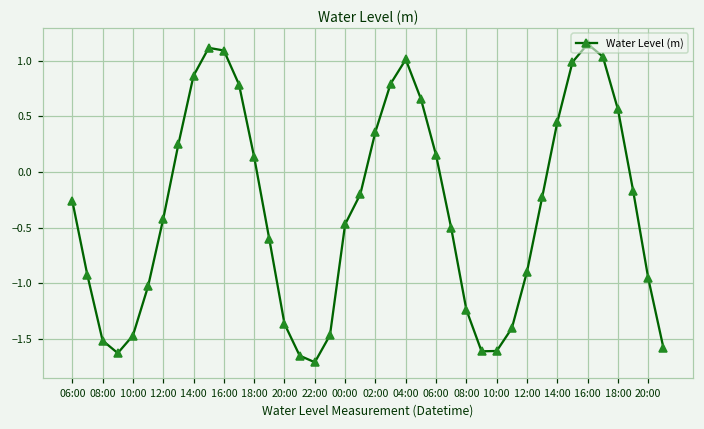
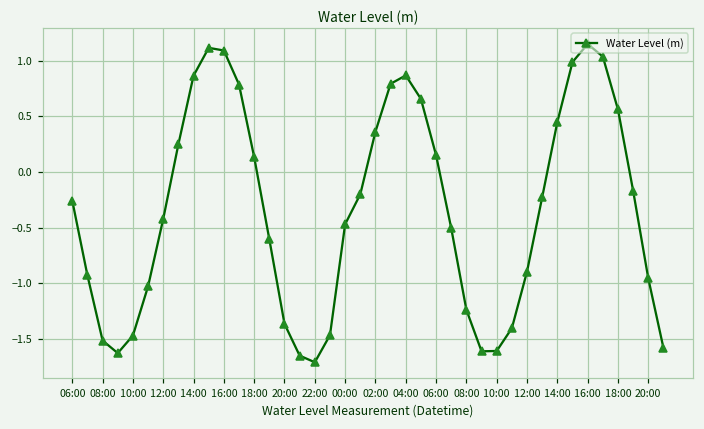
  {
    "22:00": -1.71,
    "00:00": -0.47,
    "02:00": 0.36,
-   "04:00": 1.01
+   "04:00": 0.87
  }
